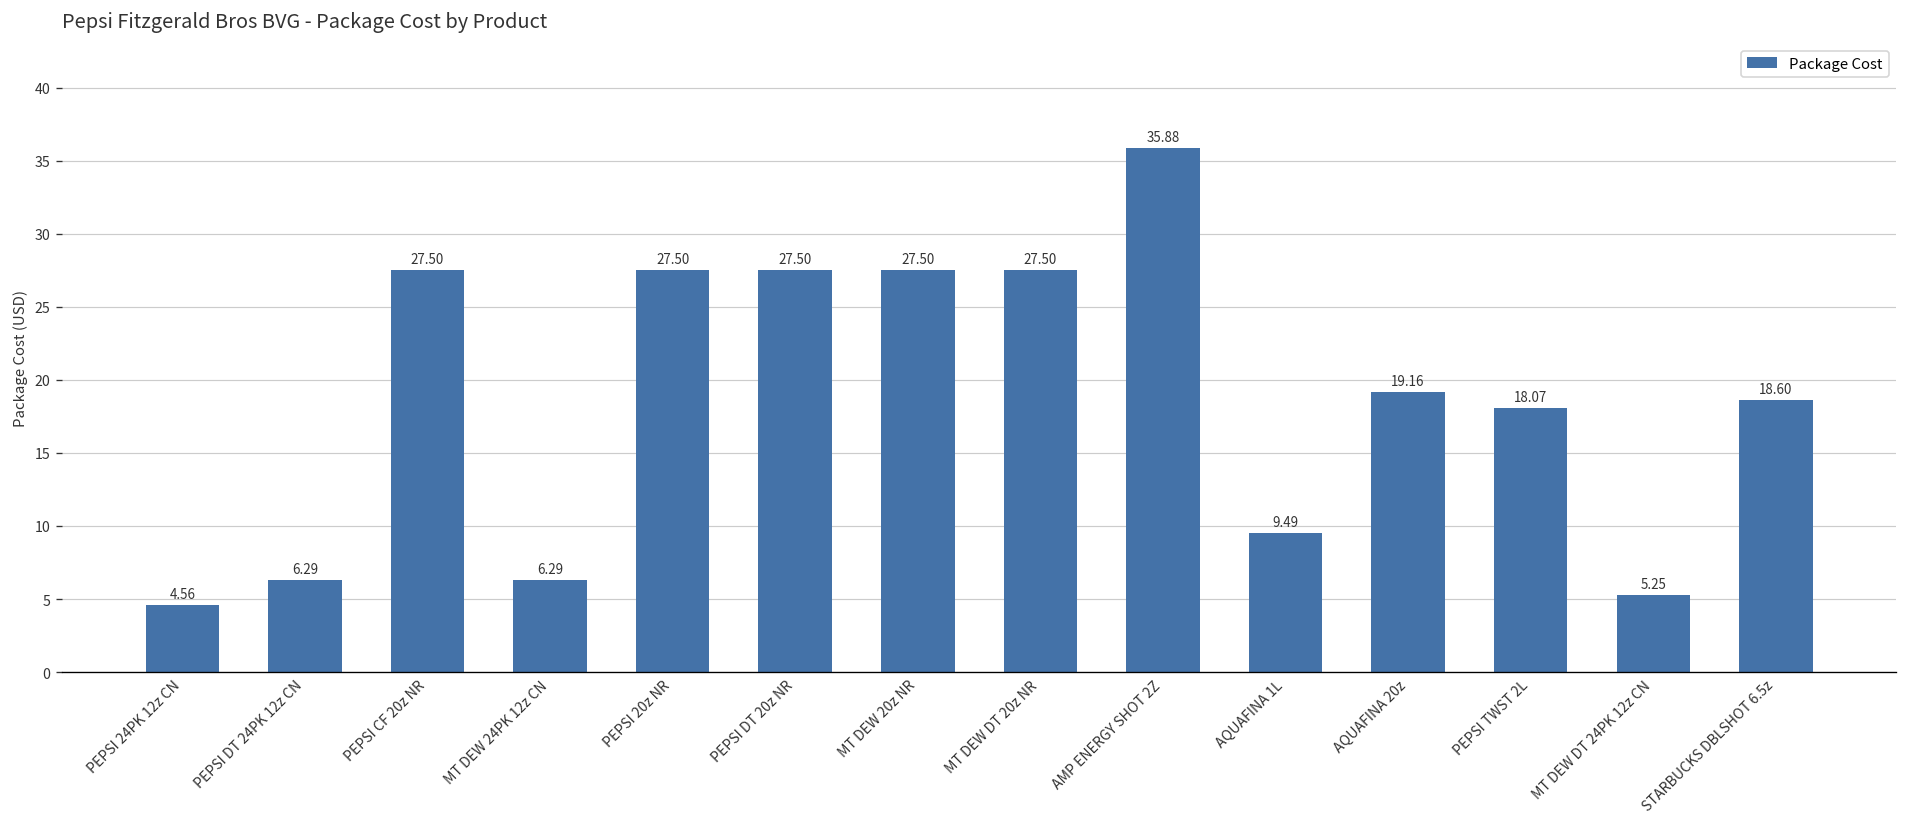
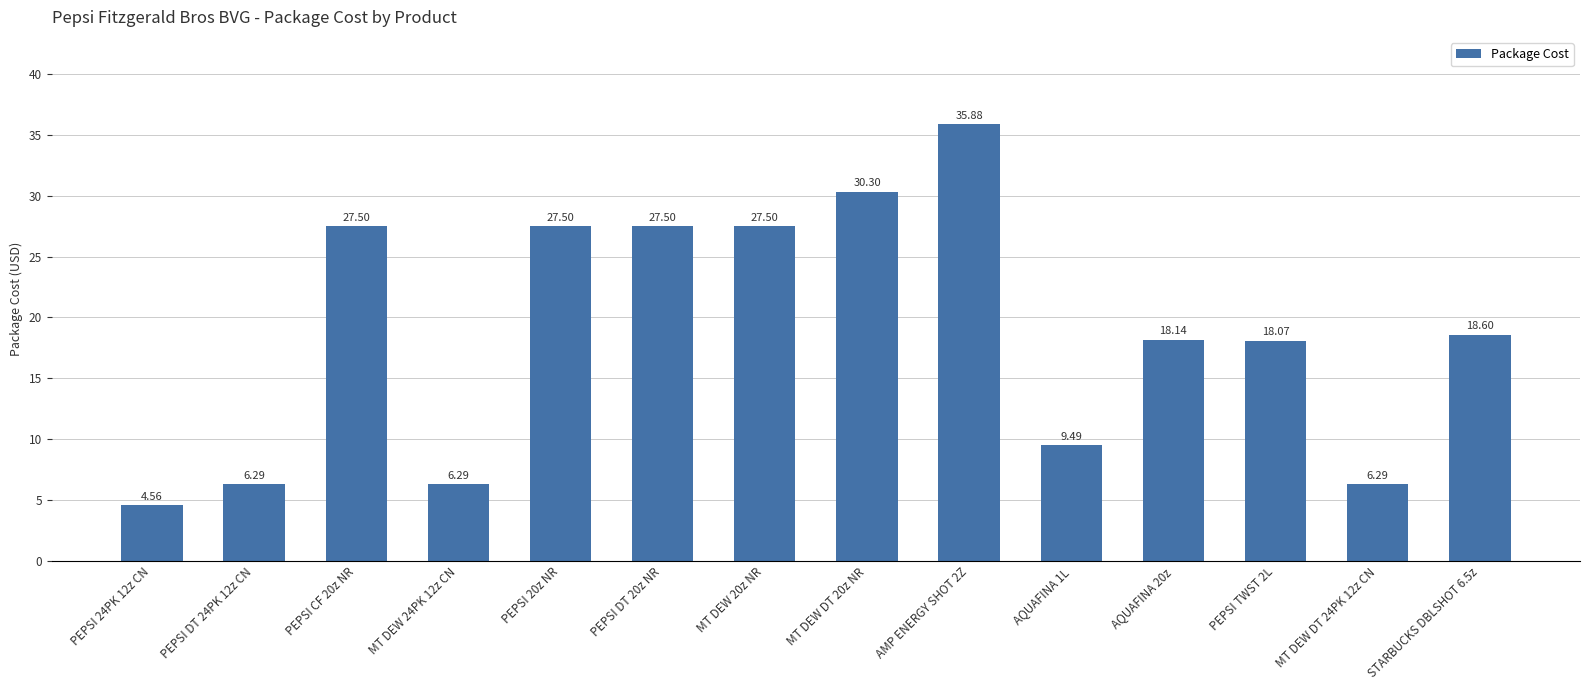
  {
    "PEPSI 24PK 12z CN": 4.56,
    "PEPSI DT 24PK 12z CN": 6.29,
    "PEPSI CF 20z NR": 27.50,
    "MT DEW 24PK 12z CN": 6.29,
    "PEPSI 20z NR": 27.50,
    "PEPSI DT 20z NR": 27.50,
    "MT DEW 20z NR": 27.50,
-   "MT DEW DT 20z NR": 27.50,
+   "MT DEW DT 20z NR": 30.30,
    "AMP ENERGY SHOT 2Z": 35.88,
    "AQUAFINA 1L": 9.49,
-   "AQUAFINA 20z": 19.16,
+   "AQUAFINA 20z": 18.14,
    "PEPSI TWST 2L": 18.07,
-   "MT DEW DT 24PK 12z CN": 5.25,
+   "MT DEW DT 24PK 12z CN": 6.29,
    "STARBUCKS DBLSHOT 6.5z": 18.60
  }
